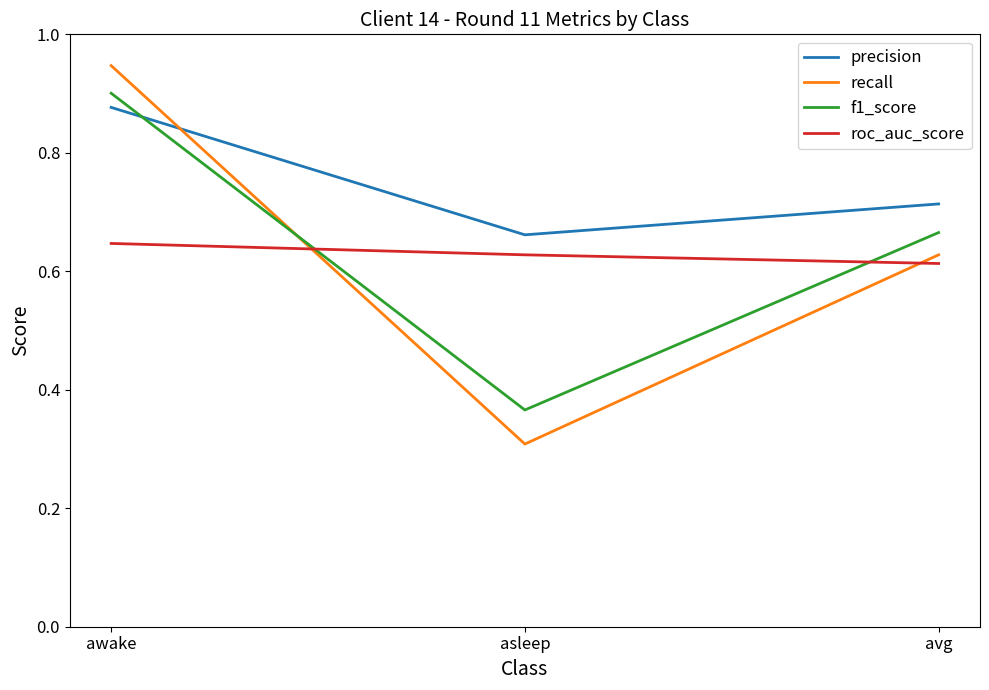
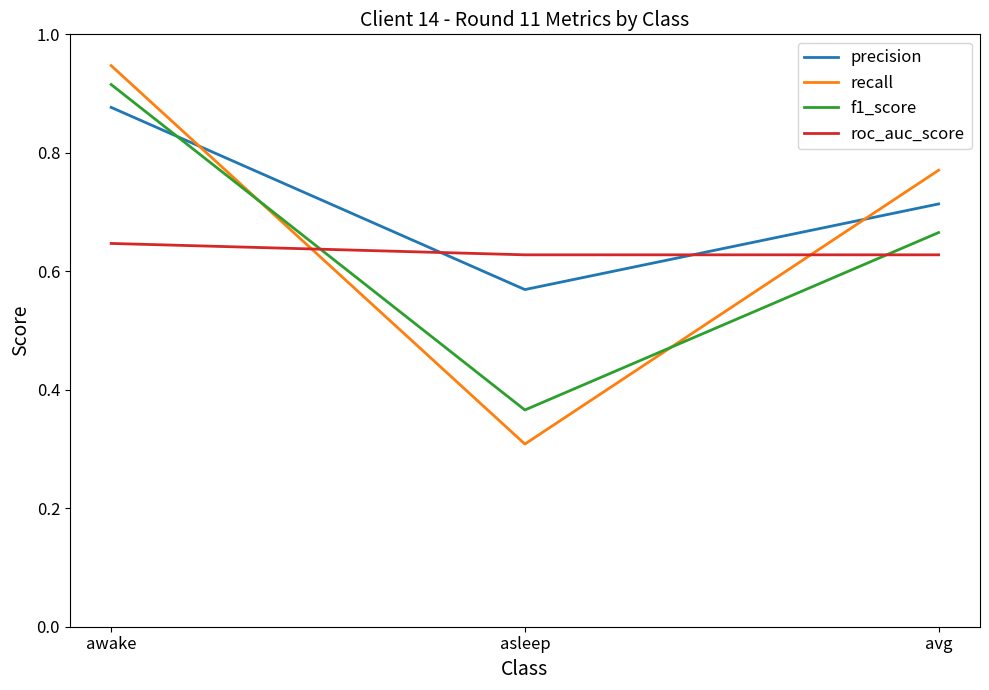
  {
    "precision": {
      "awake": 0.88,
-     "asleep": 0.66,
+     "asleep": 0.57,
      "avg": 0.71
    },
    "recall": {
      "awake": 0.95,
      "asleep": 0.31,
-     "avg": 0.63
+     "avg": 0.77
    },
    "f1_score": {
-     "awake": 0.90,
+     "awake": 0.92,
      "asleep": 0.37,
      "avg": 0.67
    },
    "roc_auc_score": {
      "awake": 0.65,
      "asleep": 0.63,
-     "avg": 0.61
+     "avg": 0.63
    }
  }
